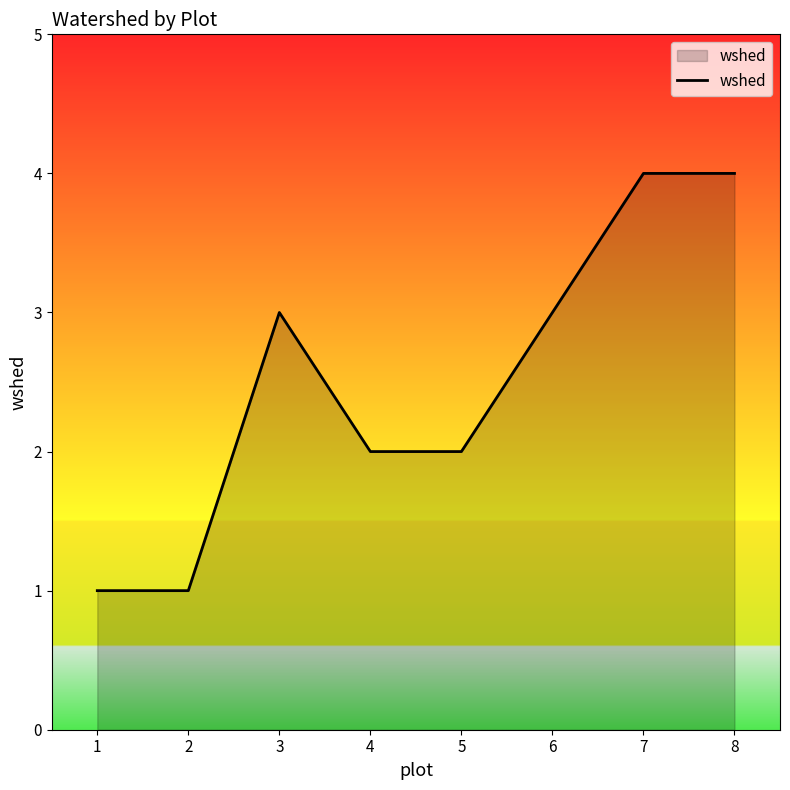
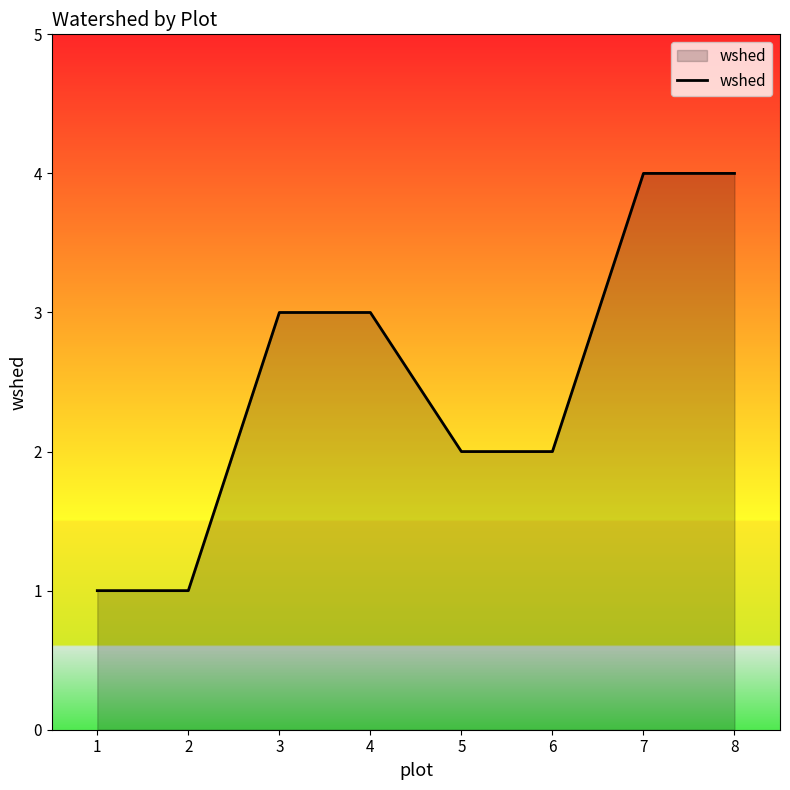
  {
    "1": 1,
    "2": 1,
    "3": 3,
-   "4": 2,
+   "4": 3,
    "5": 2,
-   "6": 3,
+   "6": 2,
    "7": 4,
    "8": 4
  }
